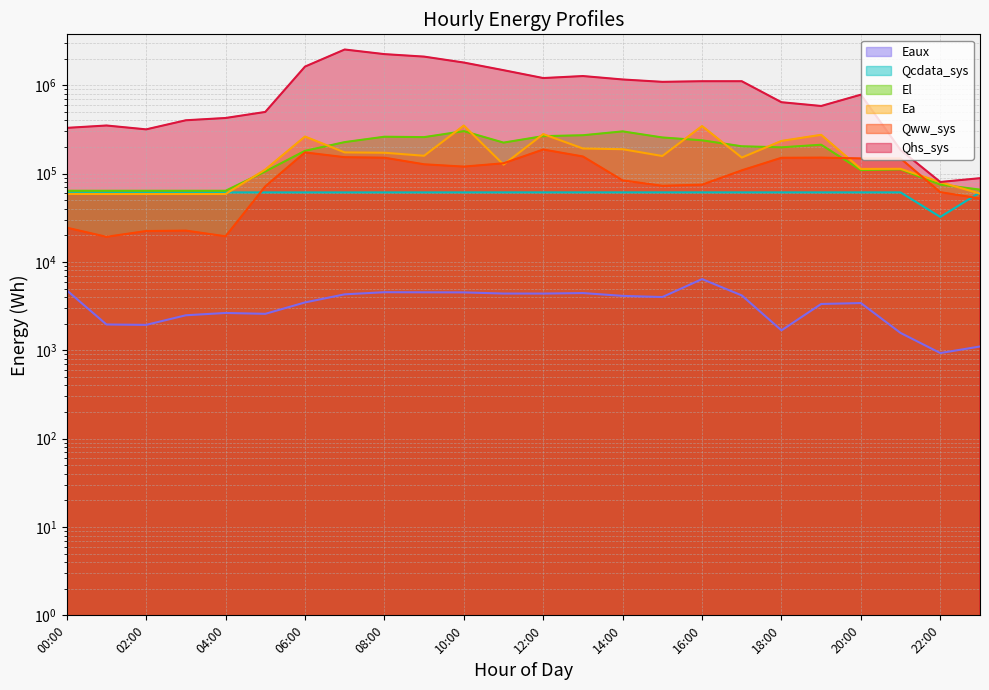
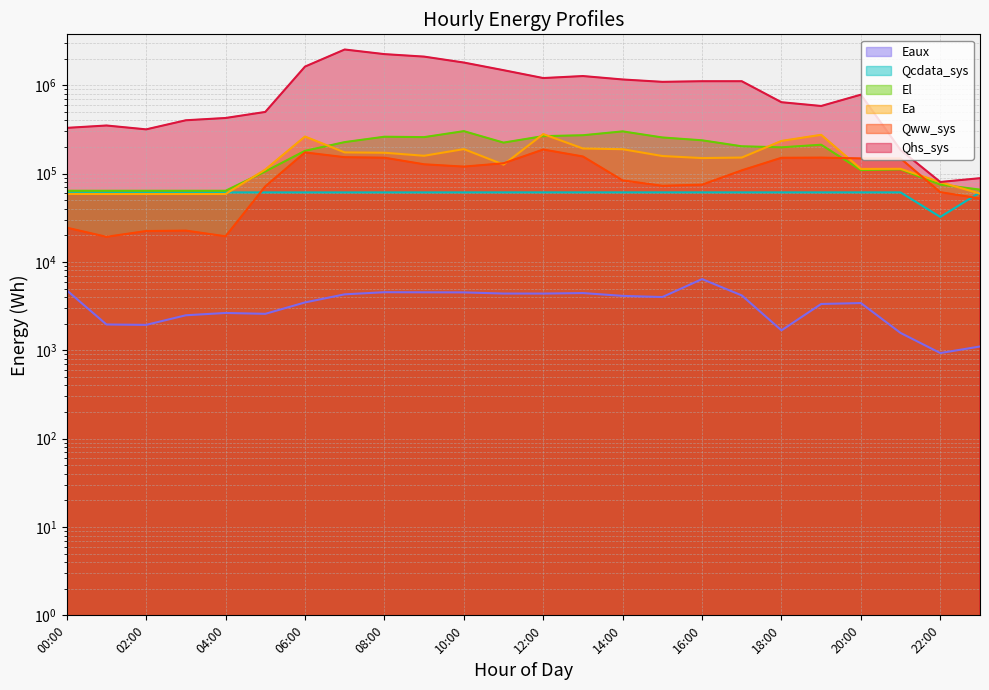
  {
    "Eaux": {
      "00:00": 5000,
      "02:00": 1900,
      "04:00": 2600,
      "06:00": 3500,
      "08:00": 5000,
      "10:00": 5000,
      "12:00": 4000,
      "14:00": 4000,
      "16:00": 6000,
      "18:00": 1700,
      "20:00": 3400,
      "22:00": 900
    },
    "Qcdata_sys": {
      "06:00": 60000,
      "08:00": 60000,
      "10:00": 60000,
      "12:00": 60000,
      "14:00": 60000,
      "16:00": 60000,
      "18:00": 60000,
      "20:00": 60000,
      "22:00": 32000
    },
    "El": {
      "08:00": 260000,
      "10:00": 300000,
      "14:00": 300000,
      "16:00": 240000,
      "18:00": 200000
    },
    "Ea": {
      "06:00": 260000,
      "08:00": 170000,
-     "10:00": 350000,
+     "10:00": 190000,
      "14:00": 190000,
-     "16:00": 350000,
+     "16:00": 150000,
      "18:00": 230000
    }
  }
